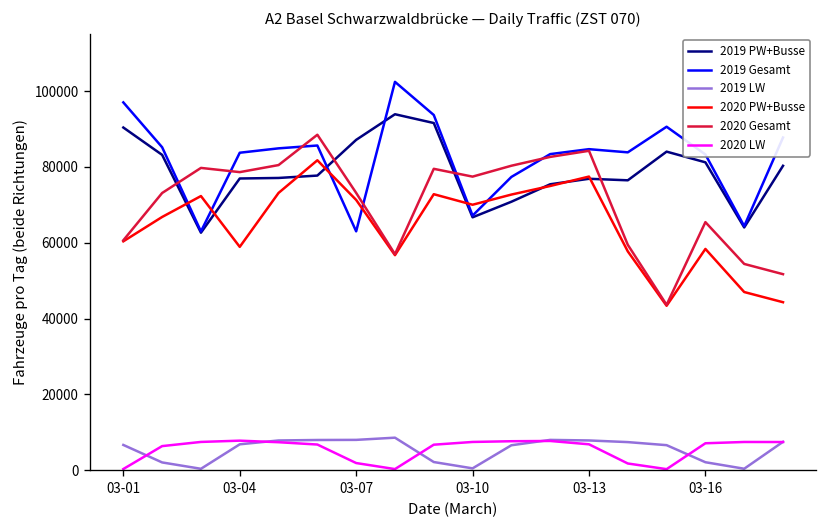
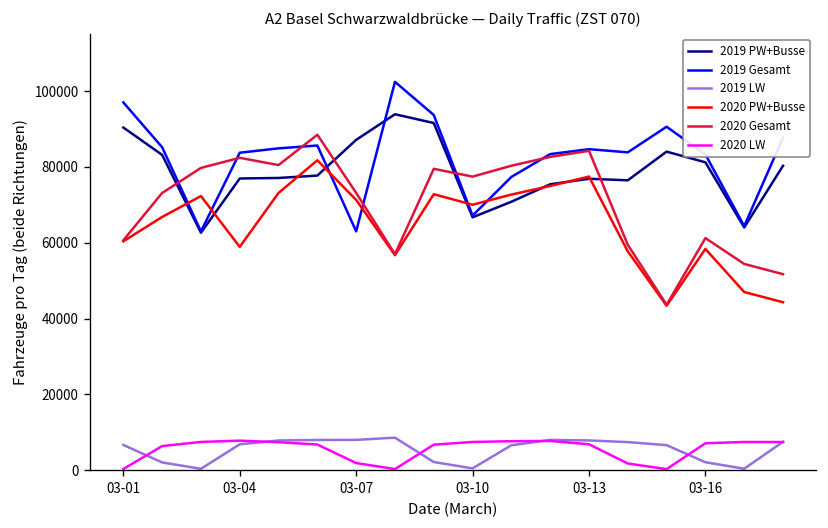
  {
    "2019 PW+Busse": {
      "03-01": 90000,
      "03-04": 77000,
      "03-07": 87000,
      "03-16": 81000
    },
    "2019 Gesamt": {
      "03-01": 97000,
      "03-04": 84000,
      "03-07": 63000,
      "03-16": 83000
    },
    "2019 LW": {
      "03-01": 7000,
      "03-04": 7000,
      "03-07": 8000,
      "03-10": 0,
      "03-13": 8000,
      "03-16": 2000
    },
    "2020 PW+Busse": {
      "03-04": 59000,
      "03-07": 71000,
      "03-10": 70000,
      "03-16": 58000
    },
    "2020 Gesamt": {
-     "03-04": 79000,
+     "03-04": 82000,
      "03-07": 73000,
      "03-10": 77000,
-     "03-16": 65000
+     "03-16": 61000
    },
    "2020 LW": {
      "03-01": 0,
      "03-04": 8000,
      "03-07": 2000,
      "03-10": 7000,
      "03-13": 7000,
      "03-16": 7000
    }
  }
